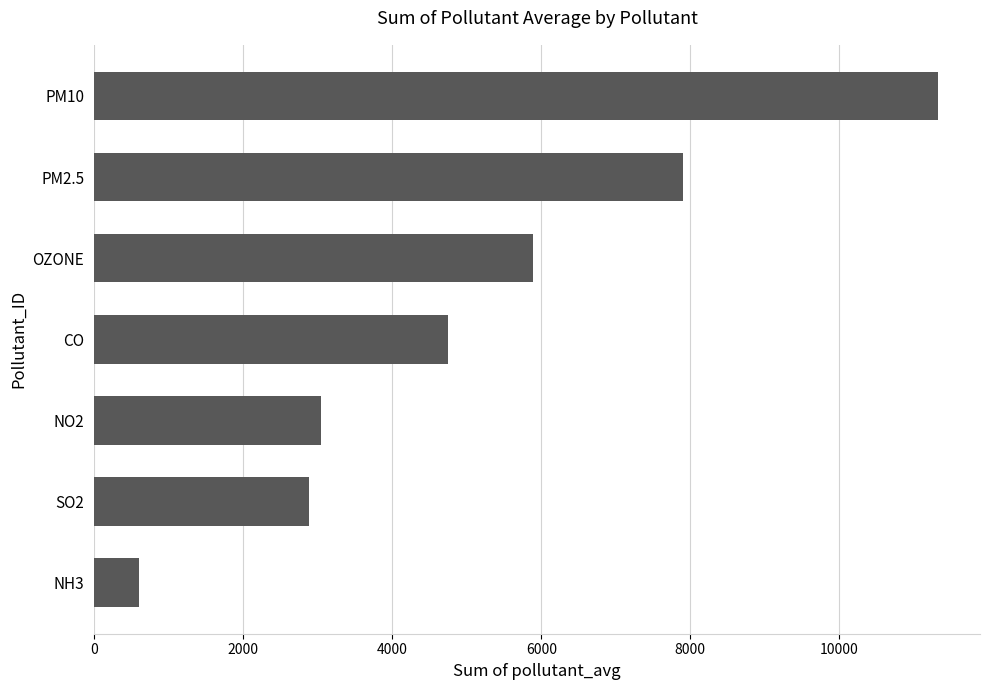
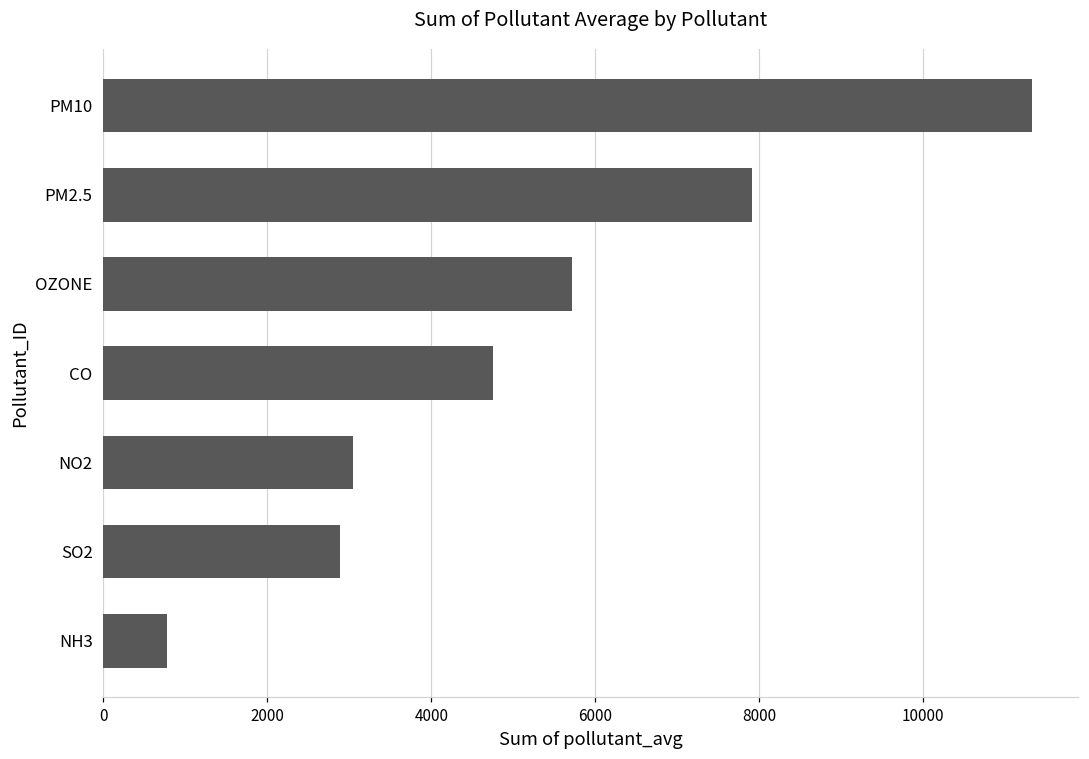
  {
    "PM10": 11300,
    "PM2.5": 7900,
-   "OZONE": 5900,
+   "OZONE": 5700,
    "CO": 4800,
    "NO2": 3000,
    "SO2": 2900,
-   "NH3": 600
+   "NH3": 800
  }
